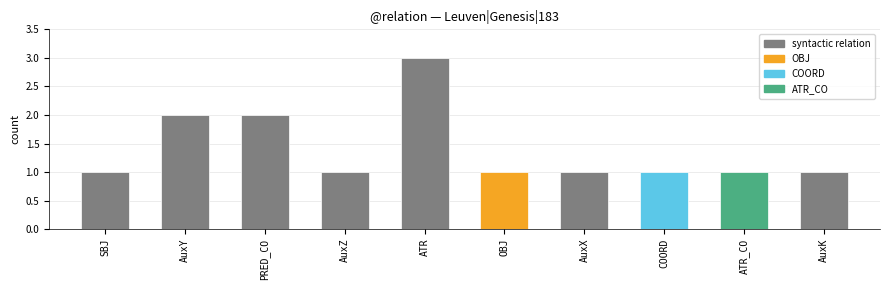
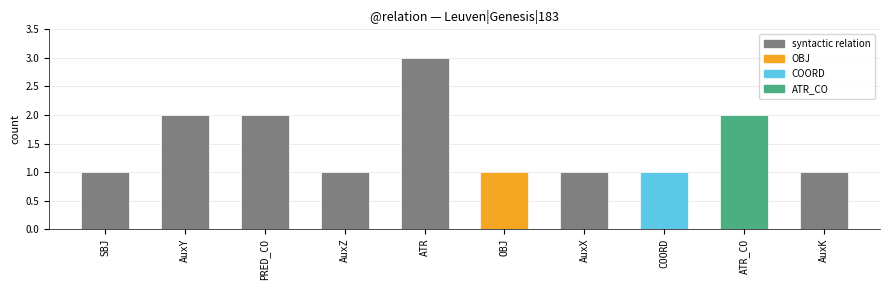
  {
    "SBJ": 1,
    "AuxY": 2,
    "PRED_CO": 2,
    "AuxZ": 1,
    "ATR": 3,
    "OBJ": 1,
    "AuxX": 1,
    "COORD": 1,
-   "ATR_CO": 1,
+   "ATR_CO": 2,
    "AuxK": 1
  }
